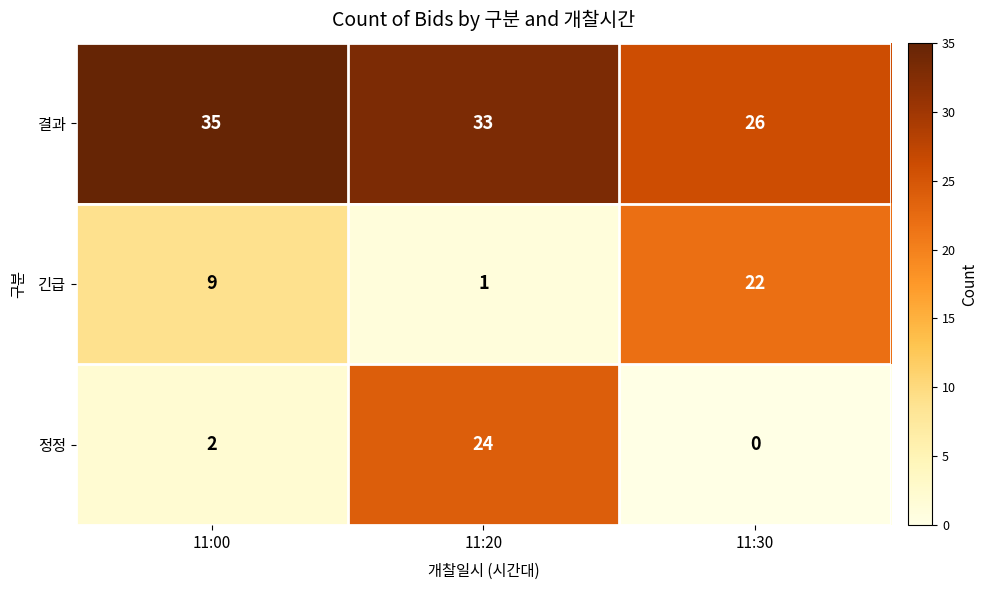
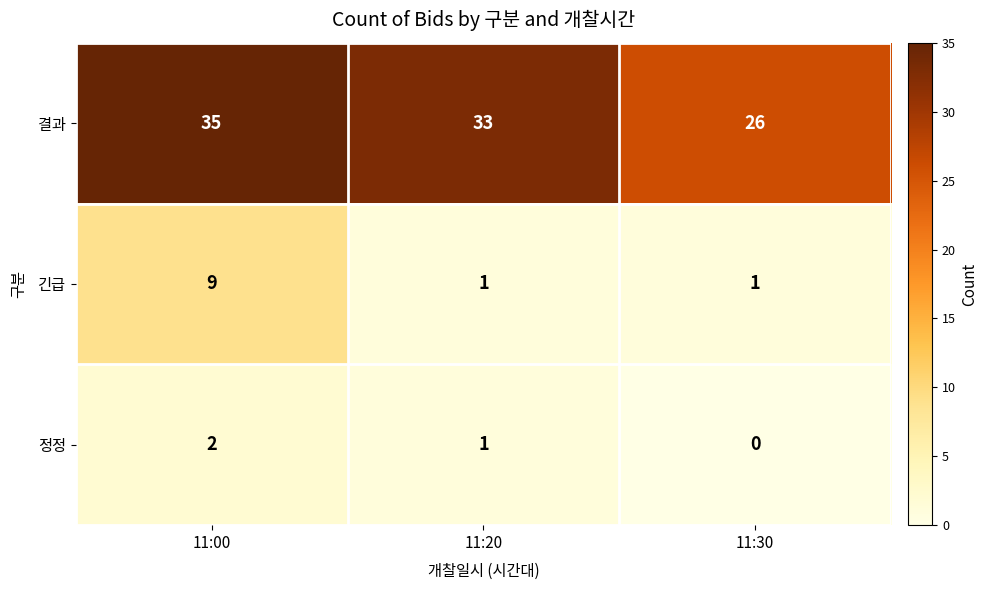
  {
    "결과": {
      "11:00": 35,
      "11:20": 33,
      "11:30": 26
    },
    "긴급": {
      "11:00": 9,
      "11:20": 1,
-     "11:30": 22
+     "11:30": 1
    },
    "정정": {
      "11:00": 2,
-     "11:20": 24,
+     "11:20": 1,
      "11:30": 0
    }
  }
